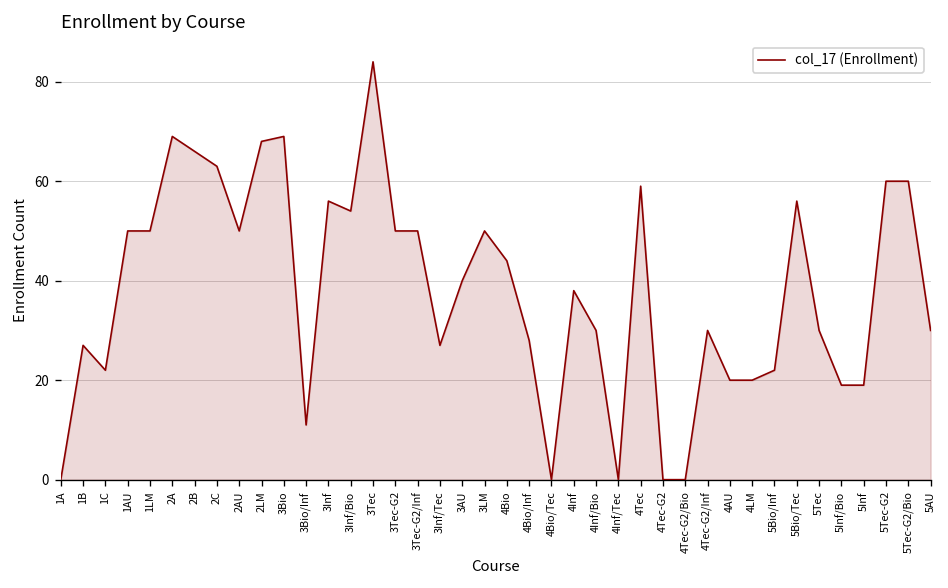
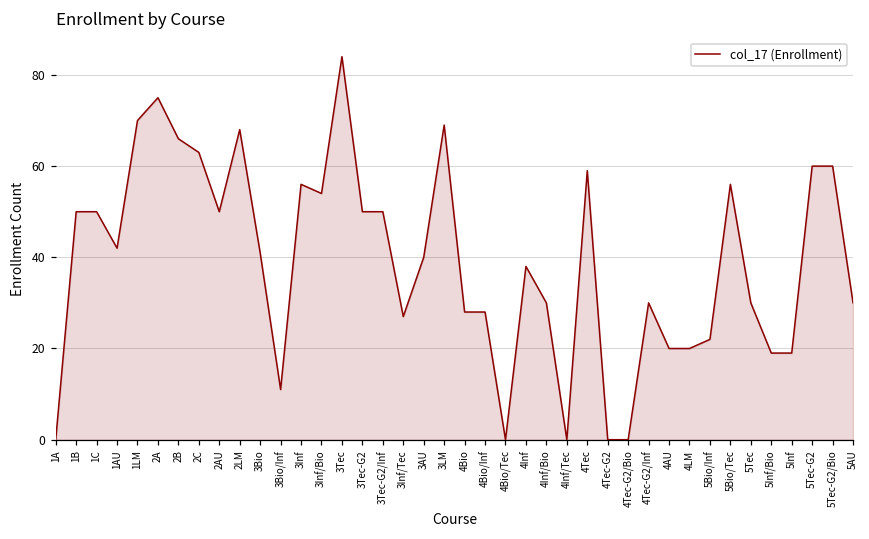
  {
    "1A": 0,
-   "1B": 27,
-   "1C": 22,
-   "1AU": 50,
-   "1LM": 50,
-   "2A": 69,
+   "1B": 50,
+   "1C": 50,
+   "1AU": 42,
+   "1LM": 70,
+   "2A": 75,
    "2B": 66,
    "2C": 63,
    "2AU": 50,
    "2LM": 68,
-   "3Bio": 69,
+   "3Bio": 41,
    "3Bio/Inf": 11,
    "3Inf": 56,
    "3Inf/Bio": 54,
    "3Tec": 84,
    "3Tec-G2": 50,
    "3Tec-G2/Inf": 50,
    "3Inf/Tec": 27,
    "3AU": 40,
-   "3LM": 50,
-   "4Bio": 44,
+   "3LM": 69,
+   "4Bio": 28,
    "4Bio/Inf": 28,
    "4Bio/Tec": 0,
    "4Inf": 38,
    "4Inf/Bio": 30,
    "4Inf/Tec": 0,
    "4Tec": 59,
    "4Tec-G2": 0,
    "4Tec-G2/Bio": 0,
    "4Tec-G2/Inf": 30,
    "4AU": 20,
    "4LM": 20,
    "5Bio/Inf": 22,
    "5Bio/Tec": 56,
    "5Tec": 30,
    "5Inf/Bio": 19,
    "5Inf": 19,
    "5Tec-G2": 60,
    "5Tec-G2/Bio": 60,
    "5AU": 30
  }
